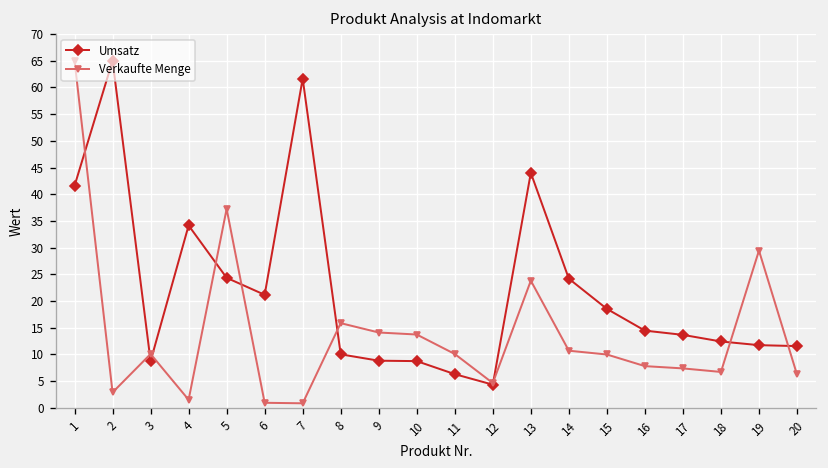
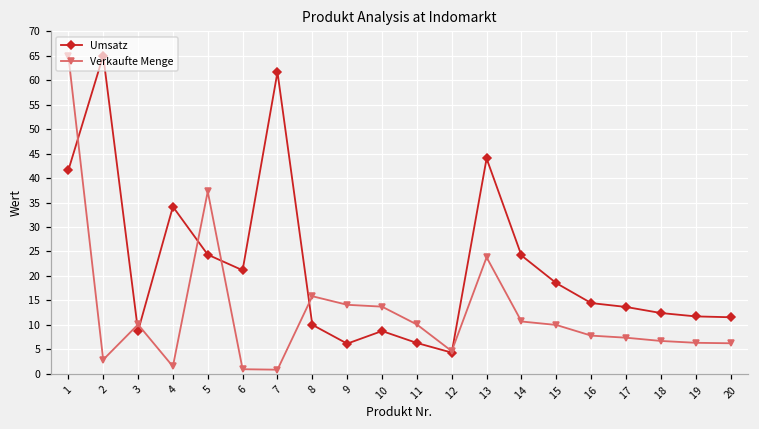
  {
    "Umsatz": {
      "1": 42,
      "3": 9,
      "4": 34,
      "5": 24,
      "6": 21,
      "7": 62,
      "8": 10,
-     "9": 9,
+     "9": 6,
      "10": 9,
      "11": 6,
      "13": 44,
      "14": 24,
      "15": 19,
      "16": 14,
      "17": 14,
      "18": 12,
      "19": 12,
      "20": 12
    },
    "Verkaufte Menge": {
      "2": 3,
      "3": 10,
      "4": 2,
      "5": 37,
      "6": 1,
      "7": 1,
      "8": 16,
      "9": 14,
      "10": 14,
      "11": 10,
      "13": 24,
      "14": 11,
      "15": 10,
      "16": 8,
      "17": 7,
      "18": 7,
-     "19": 29,
+     "19": 6,
      "20": 6
    }
  }
